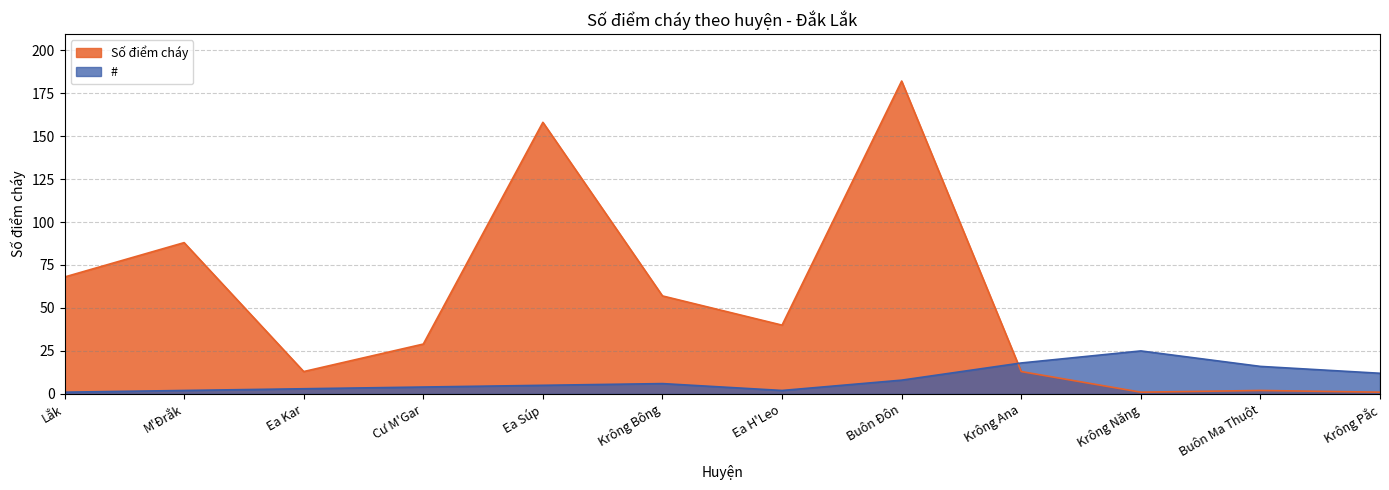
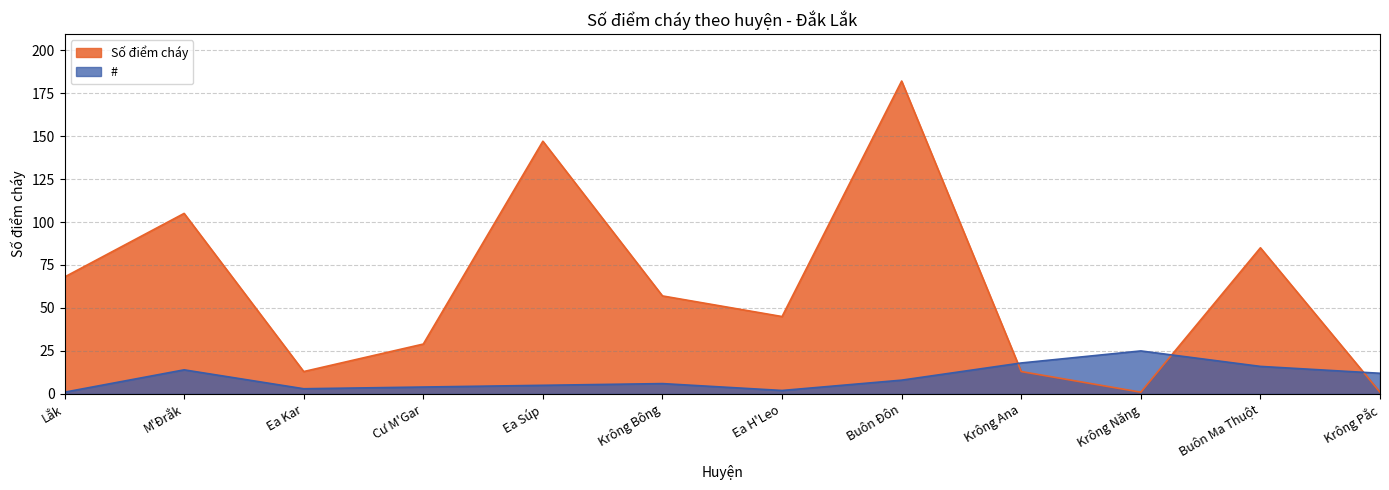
  {
    "Số điểm cháy": {
      "Lắk": 68,
-     "M'Đrắk": 88,
+     "M'Đrắk": 105,
      "Ea Kar": 13,
      "Cư M'Gar": 29,
-     "Ea Súp": 158,
+     "Ea Súp": 147,
      "Krông Bông": 57,
-     "Ea H'Leo": 40,
+     "Ea H'Leo": 45,
      "Buôn Đôn": 182,
      "Krông Ana": 13,
      "Krông Năng": 1,
-     "Buôn Ma Thuột": 2,
+     "Buôn Ma Thuột": 85,
      "Krông Pắc": 1
    },
    "#": {
      "Lắk": 1,
-     "M'Đrắk": 2,
+     "M'Đrắk": 14,
      "Ea Kar": 3,
      "Cư M'Gar": 4,
      "Ea Súp": 5,
      "Krông Bông": 6,
      "Ea H'Leo": 2,
      "Buôn Đôn": 8,
      "Krông Ana": 18,
      "Krông Năng": 25,
      "Buôn Ma Thuột": 16,
      "Krông Pắc": 12
    }
  }
